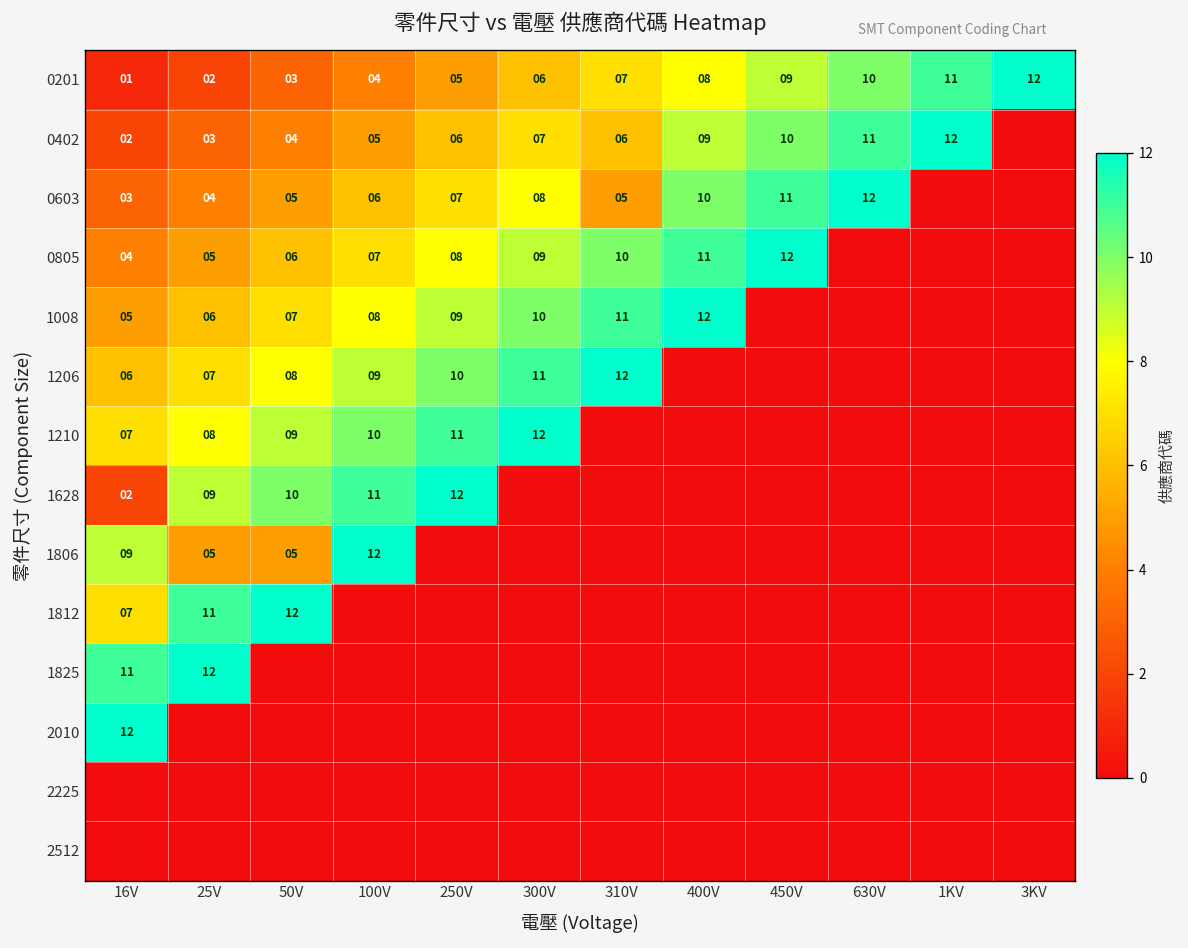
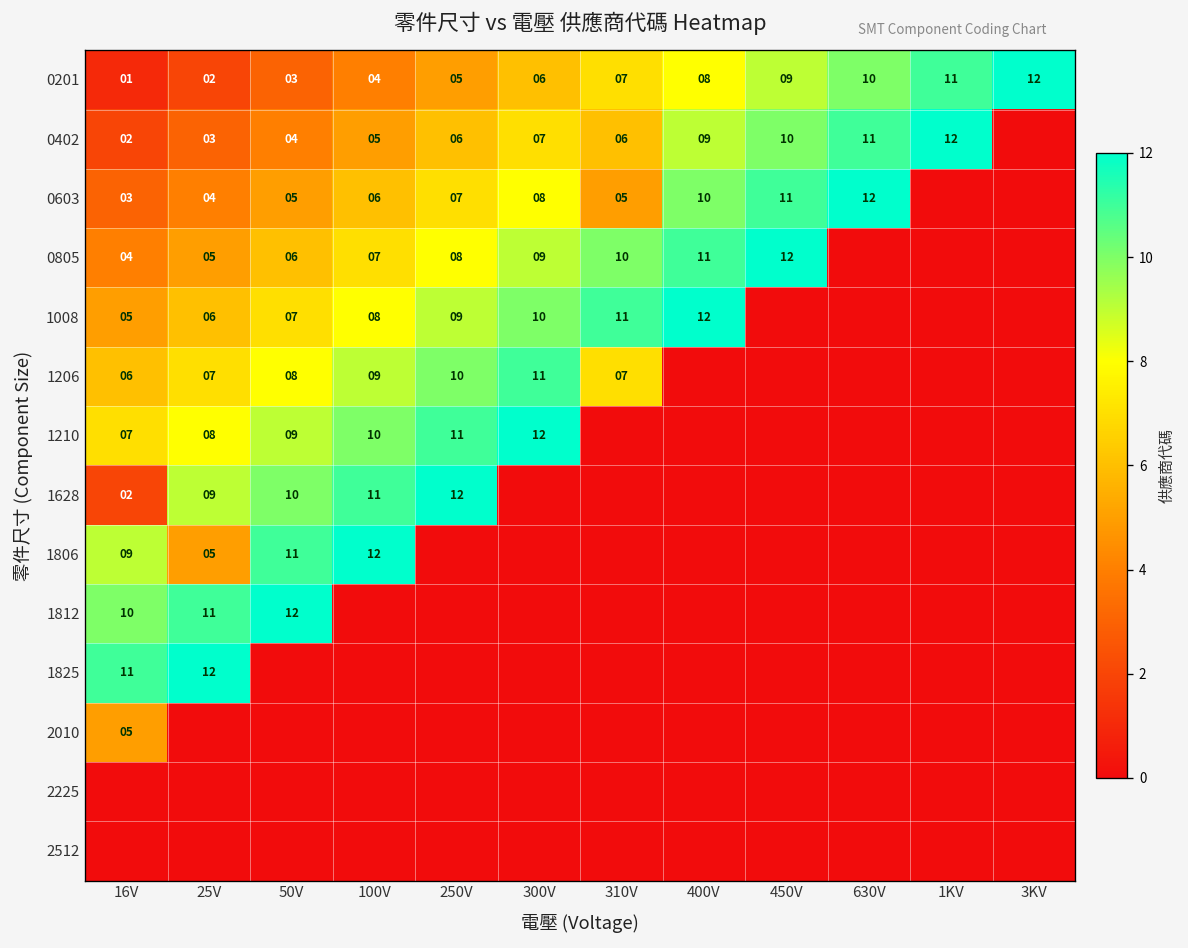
  {
    "0201": {
      "16V": "01",
      "25V": "02",
      "50V": "03",
      "100V": "04",
      "250V": "05",
      "300V": "06",
      "310V": "07",
      "400V": "08",
      "450V": "09",
      "630V": "10",
      "1KV": "11",
      "3KV": "12"
    },
    "0402": {
      "16V": "02",
      "25V": "03",
      "50V": "04",
      "100V": "05",
      "250V": "06",
      "300V": "07",
      "310V": "06",
      "400V": "09",
      "450V": "10",
      "630V": "11",
      "1KV": "12"
    },
    "0603": {
      "16V": "03",
      "25V": "04",
      "50V": "05",
      "100V": "06",
      "250V": "07",
      "300V": "08",
      "310V": "05",
      "400V": "10",
      "450V": "11",
      "630V": "12"
    },
    "0805": {
      "16V": "04",
      "25V": "05",
      "50V": "06",
      "100V": "07",
      "250V": "08",
      "300V": "09",
      "310V": "10",
      "400V": "11",
      "450V": "12"
    },
    "1008": {
      "16V": "05",
      "25V": "06",
      "50V": "07",
      "100V": "08",
      "250V": "09",
      "300V": "10",
      "310V": "11",
      "400V": "12"
    },
    "1206": {
      "16V": "06",
      "25V": "07",
      "50V": "08",
      "100V": "09",
      "250V": "10",
      "300V": "11",
-     "310V": "12"
+     "310V": "07"
    },
    "1210": {
      "16V": "07",
      "25V": "08",
      "50V": "09",
      "100V": "10",
      "250V": "11",
      "300V": "12"
    },
    "1628": {
      "16V": "02",
      "25V": "09",
      "50V": "10",
      "100V": "11",
      "250V": "12"
    },
    "1806": {
      "16V": "09",
      "25V": "05",
-     "50V": "05",
+     "50V": "11",
      "100V": "12"
    },
    "1812": {
-     "16V": "07",
+     "16V": "10",
      "25V": "11",
      "50V": "12"
    },
    "1825": {
      "16V": "11",
      "25V": "12"
    },
    "2010": {
-     "16V": "12"
+     "16V": "05"
    }
  }
